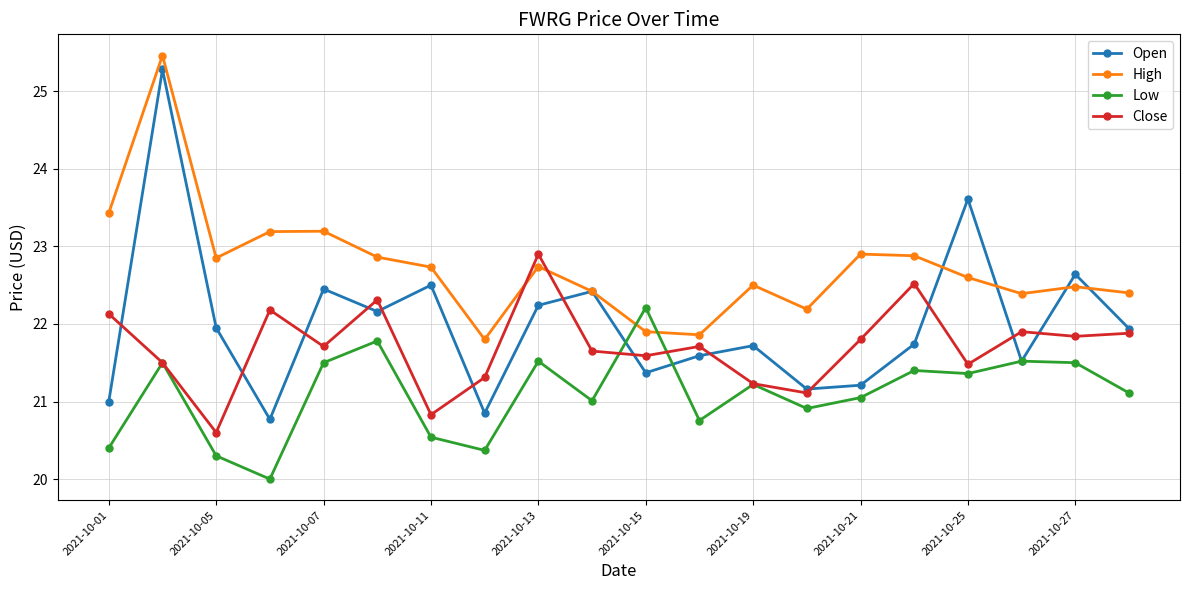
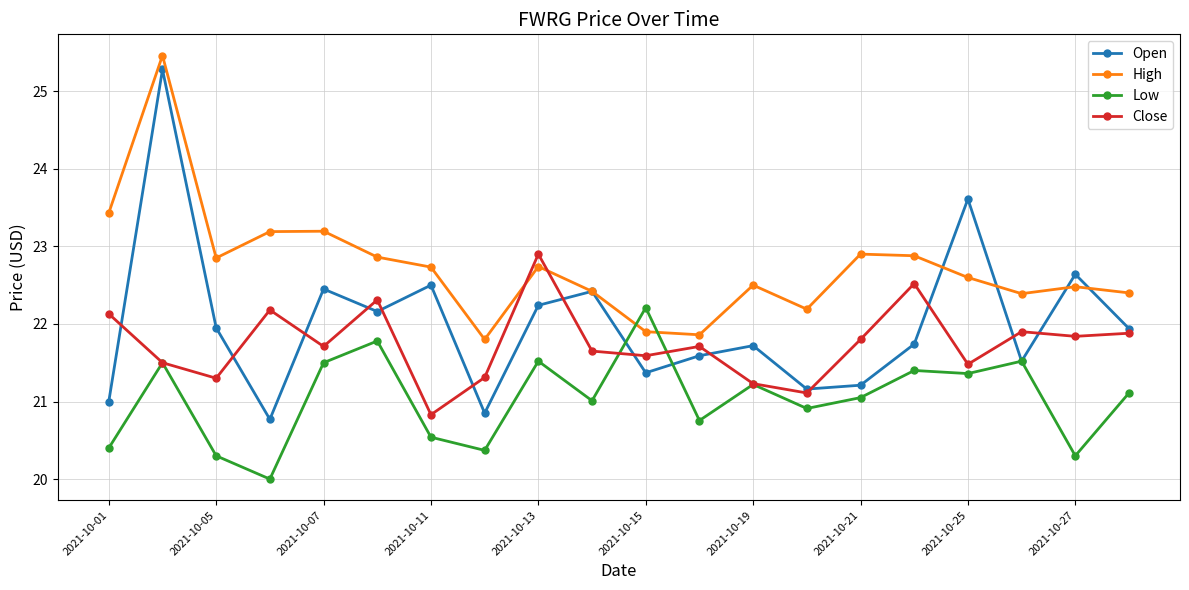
  {
    "Open": {
      "2021-10-01": 21.0,
      "2021-10-05": 22.0,
      "2021-10-07": 22.5,
      "2021-10-11": 22.5,
      "2021-10-13": 22.2,
      "2021-10-15": 21.4,
      "2021-10-19": 21.7,
      "2021-10-21": 21.2,
      "2021-10-25": 23.6,
      "2021-10-27": 22.6
    },
    "High": {
      "2021-10-01": 23.4,
      "2021-10-05": 22.9,
      "2021-10-07": 23.2,
      "2021-10-11": 22.7,
      "2021-10-13": 22.7,
      "2021-10-15": 21.9,
      "2021-10-19": 22.5,
      "2021-10-21": 22.9,
      "2021-10-25": 22.6,
      "2021-10-27": 22.5
    },
    "Low": {
      "2021-10-01": 20.4,
      "2021-10-05": 20.3,
      "2021-10-07": 21.5,
      "2021-10-11": 20.5,
      "2021-10-13": 21.5,
      "2021-10-15": 22.2,
      "2021-10-21": 21.1,
      "2021-10-25": 21.4,
-     "2021-10-27": 21.5
+     "2021-10-27": 20.3
    },
    "Close": {
      "2021-10-01": 22.1,
-     "2021-10-05": 20.6,
+     "2021-10-05": 21.3,
      "2021-10-07": 21.7,
      "2021-10-11": 20.8,
      "2021-10-13": 22.9,
      "2021-10-15": 21.6,
      "2021-10-21": 21.8,
      "2021-10-25": 21.5,
      "2021-10-27": 21.8
    }
  }
